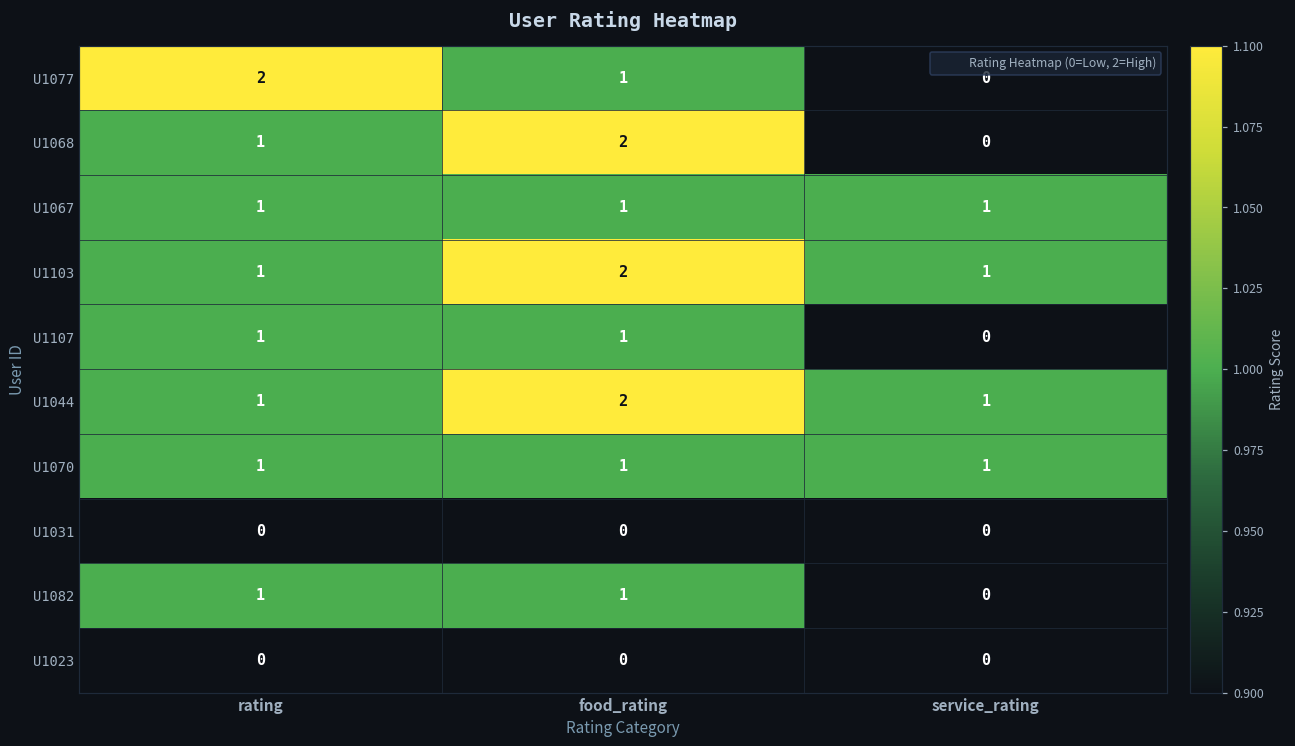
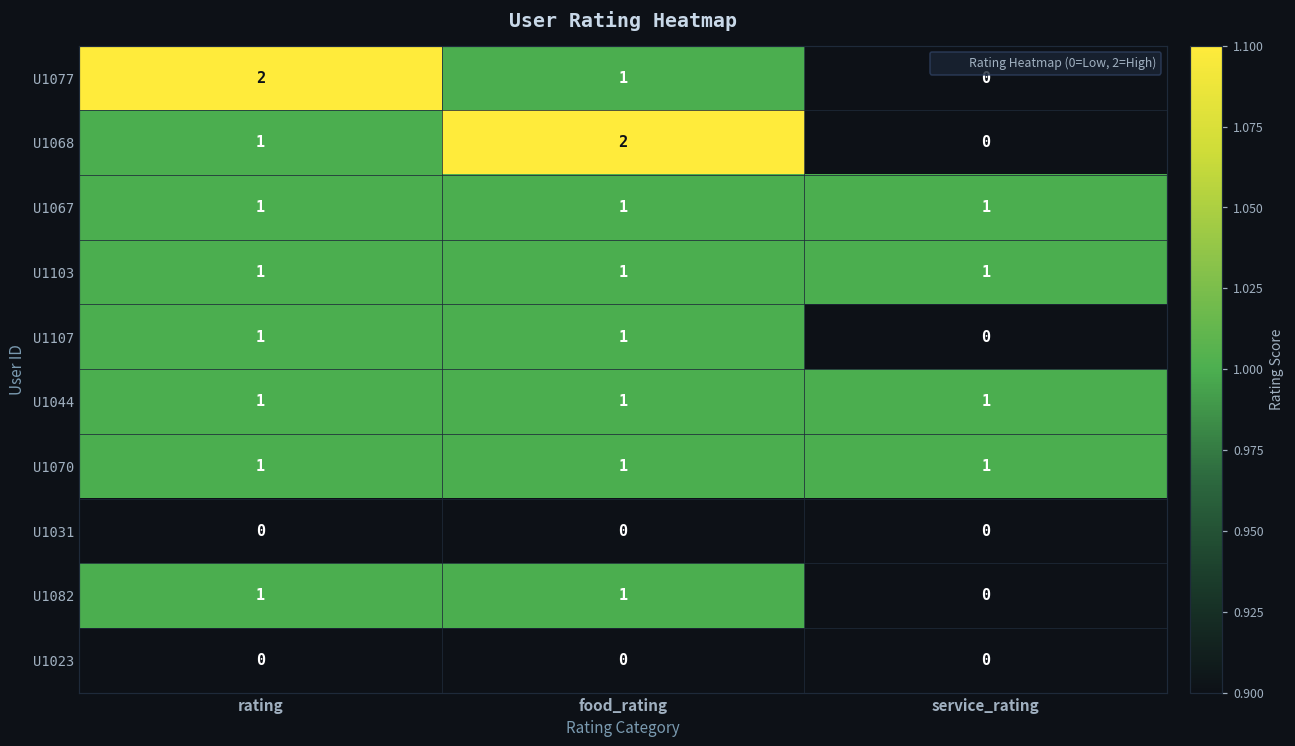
  {
    "U1077": {
      "rating": 2,
      "food_rating": 1
    },
    "U1068": {
      "rating": 1,
      "food_rating": 2,
      "service_rating": 0
    },
    "U1067": {
      "rating": 1,
      "food_rating": 1,
      "service_rating": 1
    },
    "U1103": {
      "rating": 1,
-     "food_rating": 2,
+     "food_rating": 1,
      "service_rating": 1
    },
    "U1107": {
      "rating": 1,
      "food_rating": 1,
      "service_rating": 0
    },
    "U1044": {
      "rating": 1,
-     "food_rating": 2,
+     "food_rating": 1,
      "service_rating": 1
    },
    "U1070": {
      "rating": 1,
      "food_rating": 1,
      "service_rating": 1
    },
    "U1031": {
      "rating": 0,
      "food_rating": 0,
      "service_rating": 0
    },
    "U1082": {
      "rating": 1,
      "food_rating": 1,
      "service_rating": 0
    },
    "U1023": {
      "rating": 0,
      "food_rating": 0,
      "service_rating": 0
    }
  }
